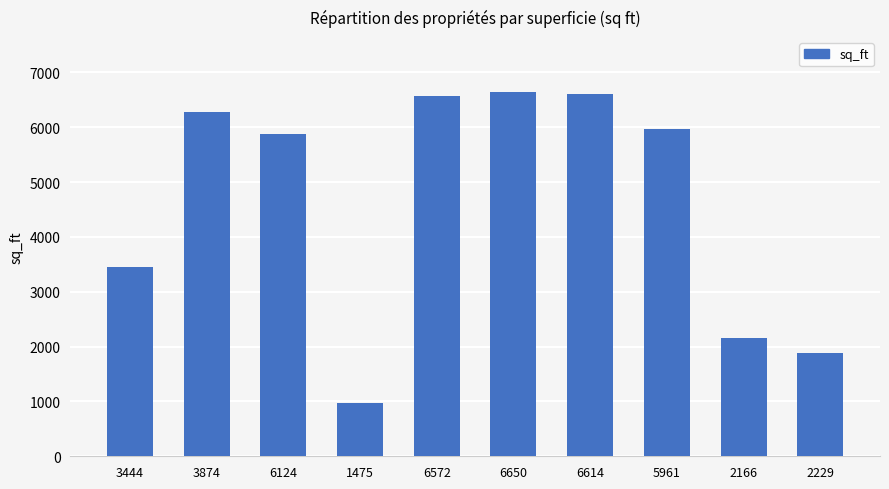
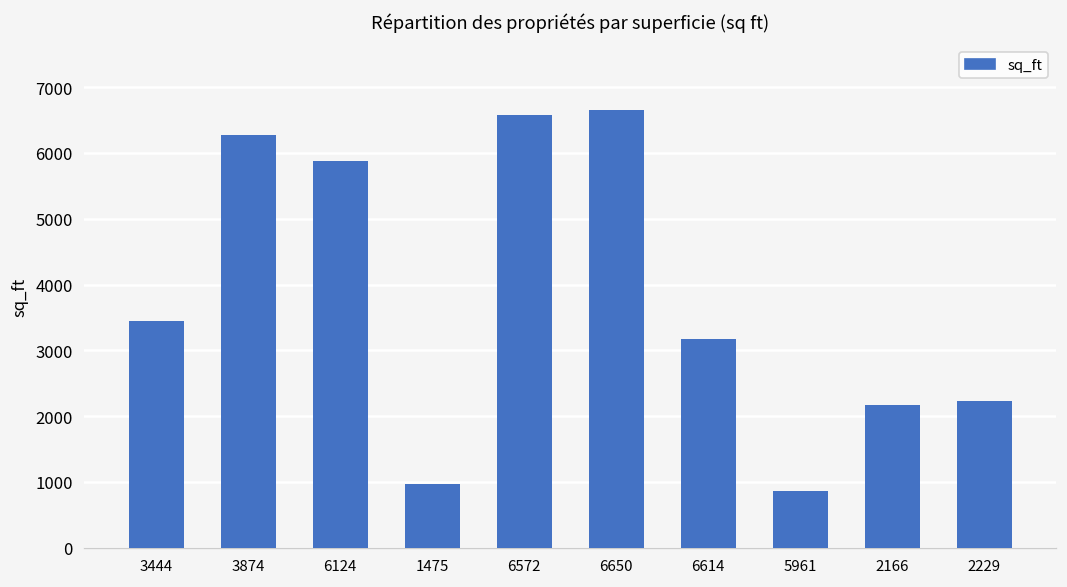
  {
    "3444": 3400,
    "3874": 6300,
    "6124": 5900,
    "1475": 1000,
    "6572": 6600,
    "6650": 6700,
-   "6614": 6600,
-   "5961": 6000,
+   "6614": 3200,
+   "5961": 900,
    "2166": 2200,
-   "2229": 1900
+   "2229": 2200
  }
